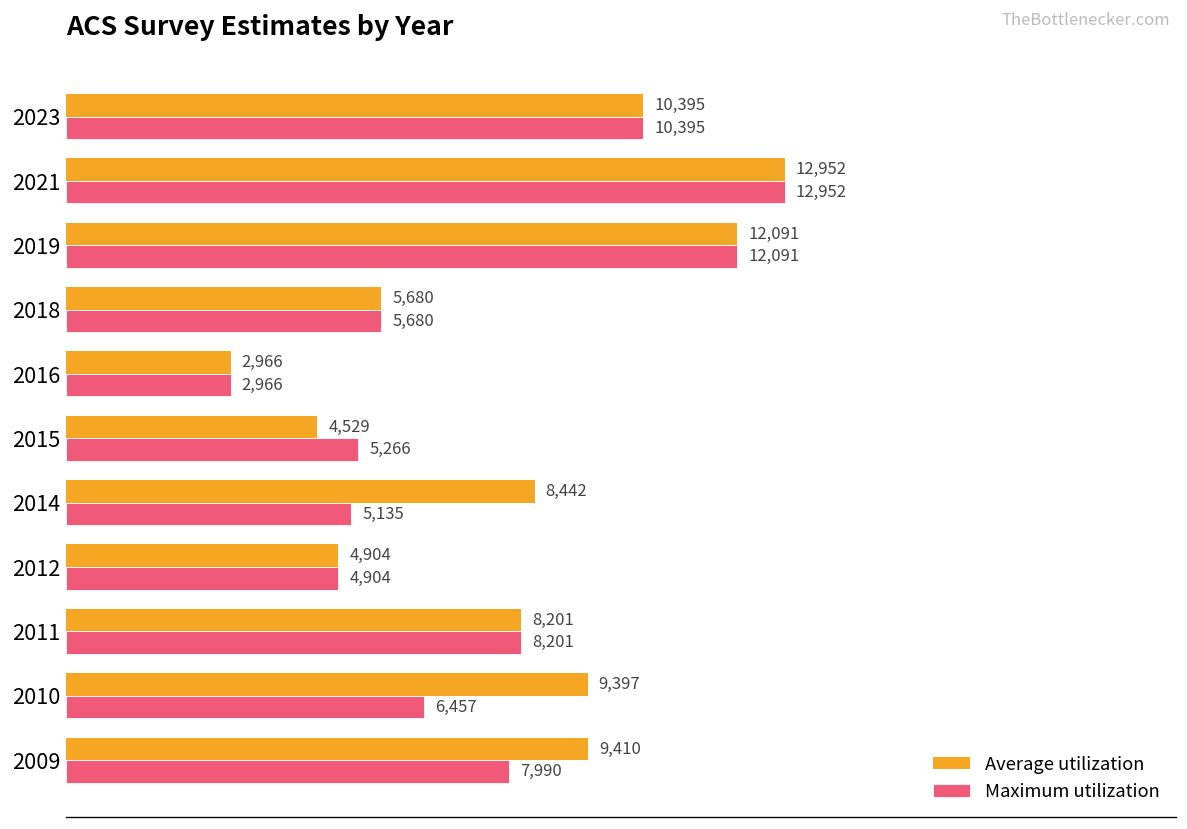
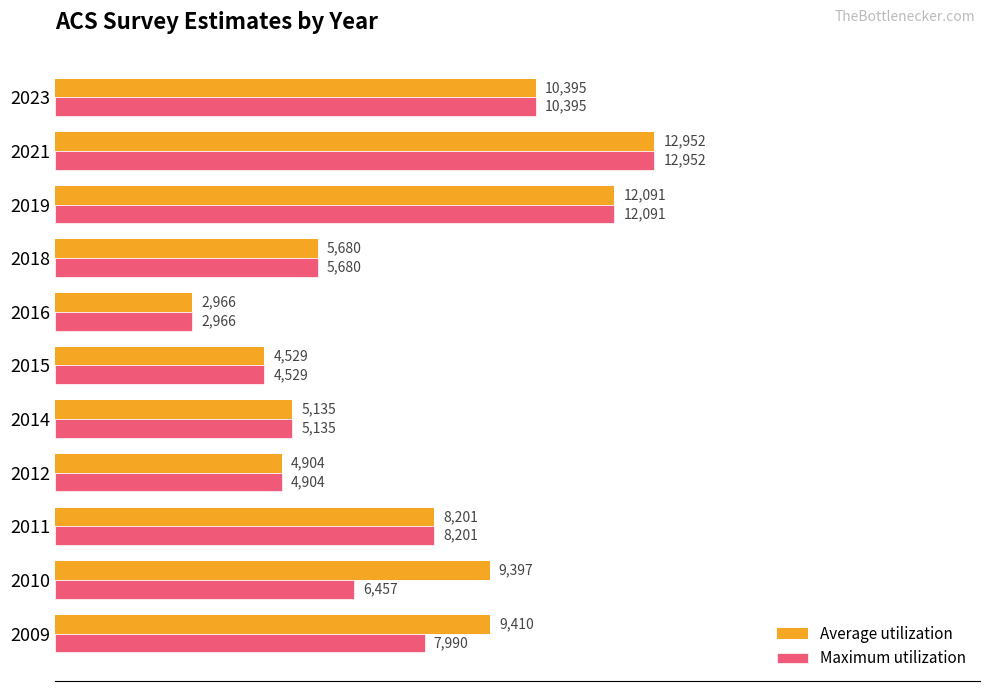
  {
    "Average utilization": {
      "2023": "10,395",
      "2021": "12,952",
      "2019": "12,091",
      "2018": "5,680",
      "2016": "2,966",
      "2015": "4,529",
-     "2014": "8,442",
+     "2014": "5,135",
      "2012": "4,904",
      "2011": "8,201",
      "2010": "9,397",
      "2009": "9,410"
    },
    "Maximum utilization": {
      "2023": "10,395",
      "2021": "12,952",
      "2019": "12,091",
      "2018": "5,680",
      "2016": "2,966",
-     "2015": "5,266",
+     "2015": "4,529",
      "2014": "5,135",
      "2012": "4,904",
      "2011": "8,201",
      "2010": "6,457",
      "2009": "7,990"
    }
  }
